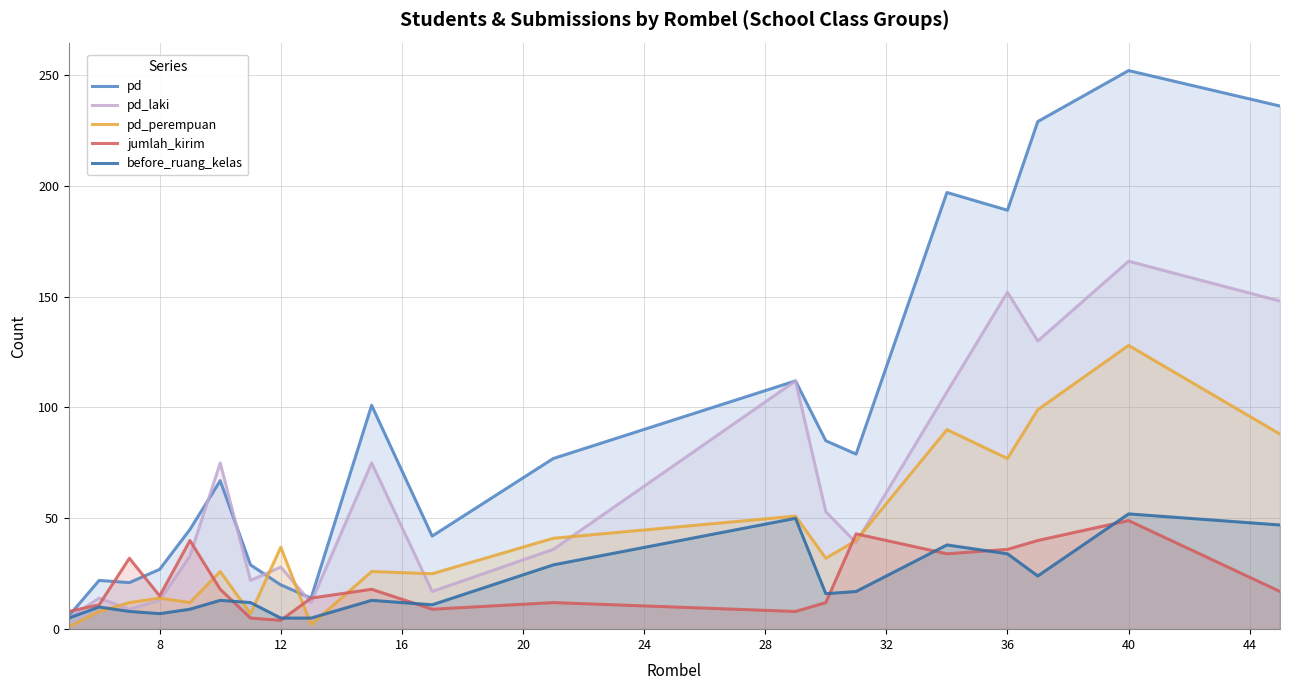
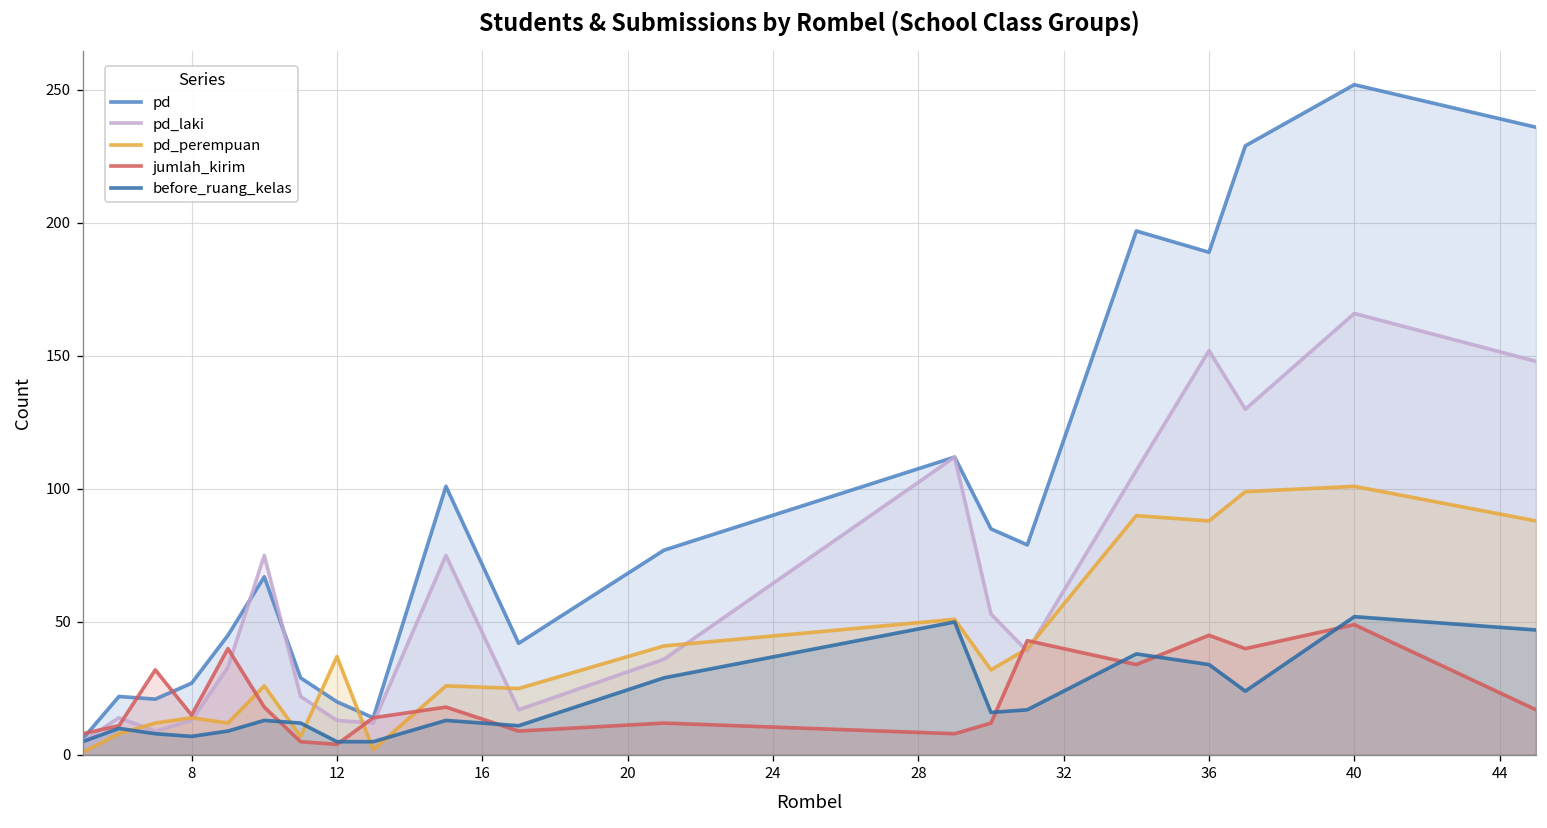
  {
    "pd_laki": {
-     "12": 28,
+     "12": 13,
      "36": 152,
      "40": 166
    },
    "pd_perempuan": {
      "12": 37,
-     "36": 77,
-     "40": 128
+     "36": 88,
+     "40": 101
    },
    "jumlah_kirim": {
-     "36": 36,
+     "36": 45,
      "40": 49
    }
  }
